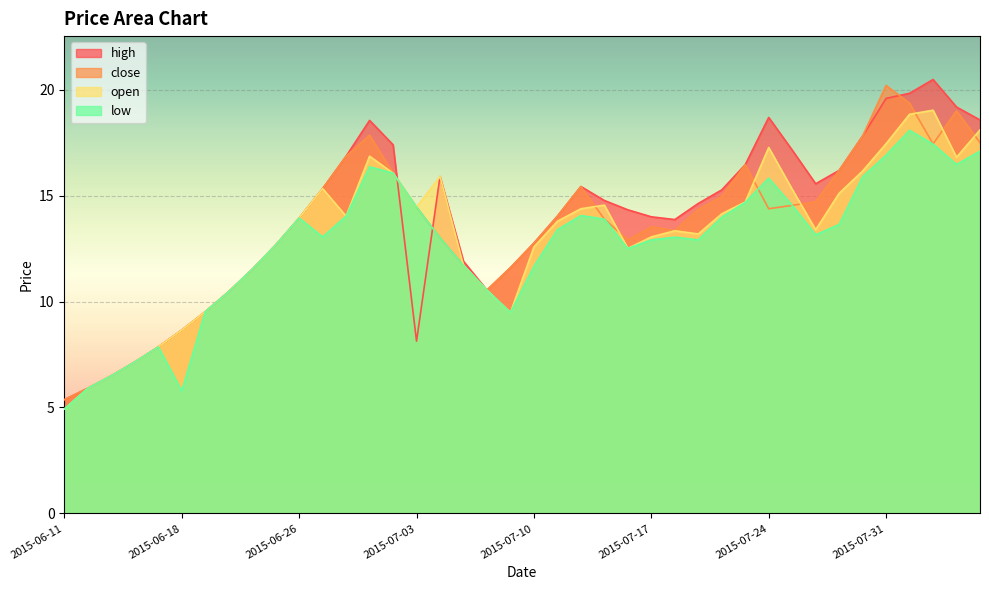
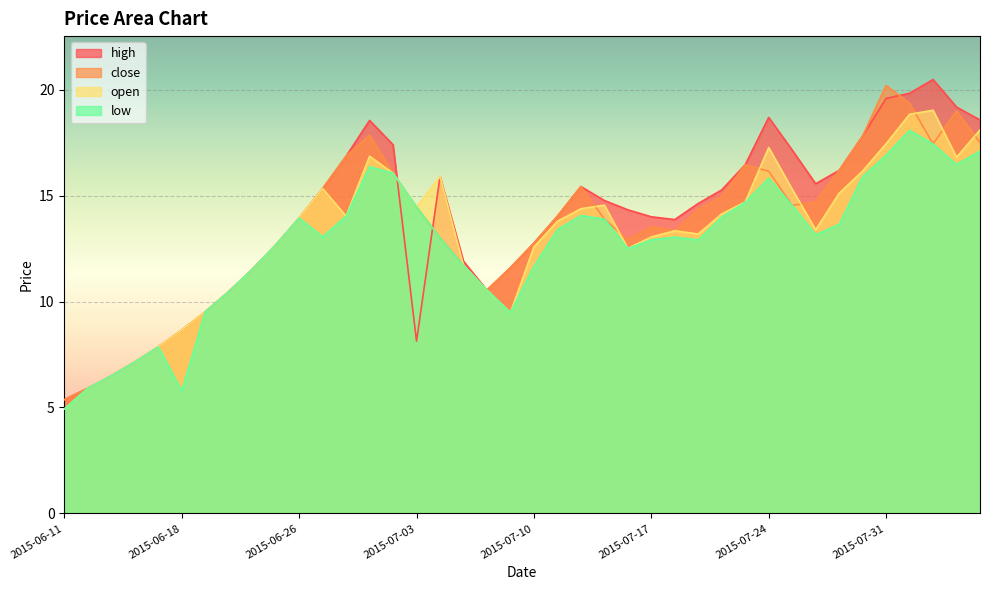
  {
    "high": {
      "2015-07-03": 8.1,
      "2015-07-17": 14.0,
      "2015-07-24": 18.7,
      "2015-07-31": 19.6
    },
    "close": {
      "2015-07-17": 13.5,
-     "2015-07-24": 14.4,
+     "2015-07-24": 16.2,
      "2015-07-31": 20.2
    },
    "open": {
      "2015-07-10": 12.6,
      "2015-07-17": 13.1,
      "2015-07-24": 17.3,
      "2015-07-31": 17.5
    },
    "low": {
      "2015-06-18": 5.8,
      "2015-07-10": 11.7,
      "2015-07-17": 12.9,
      "2015-07-24": 15.8,
      "2015-07-31": 16.9
    }
  }
